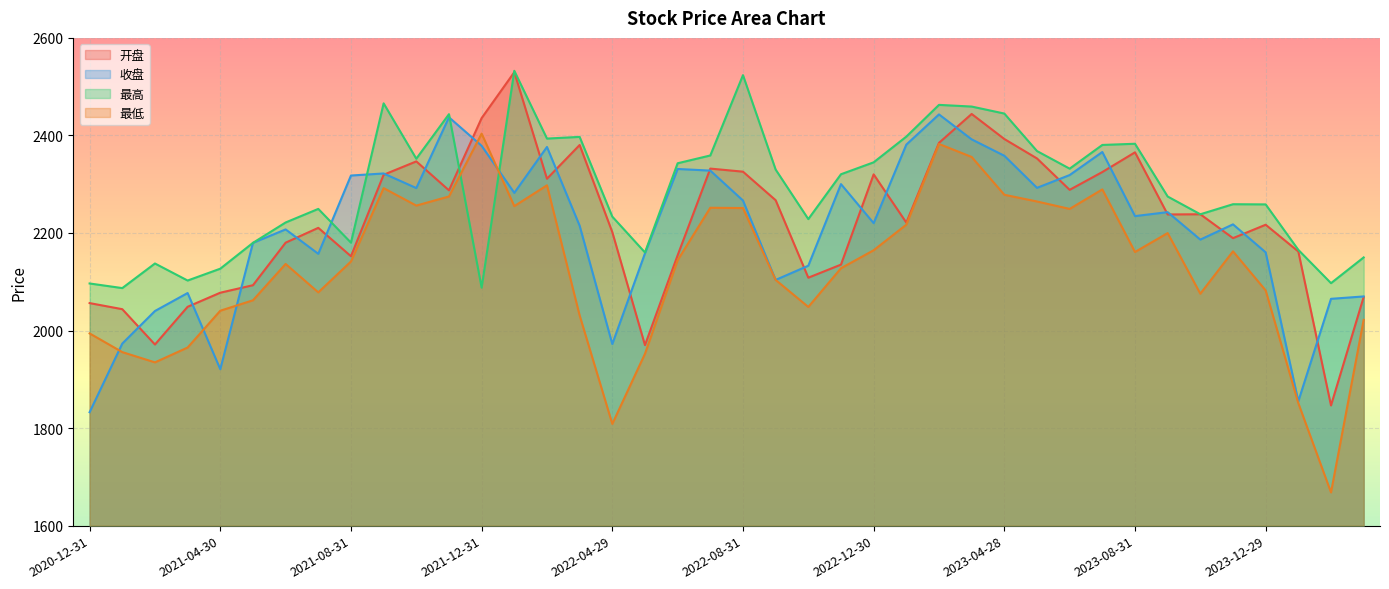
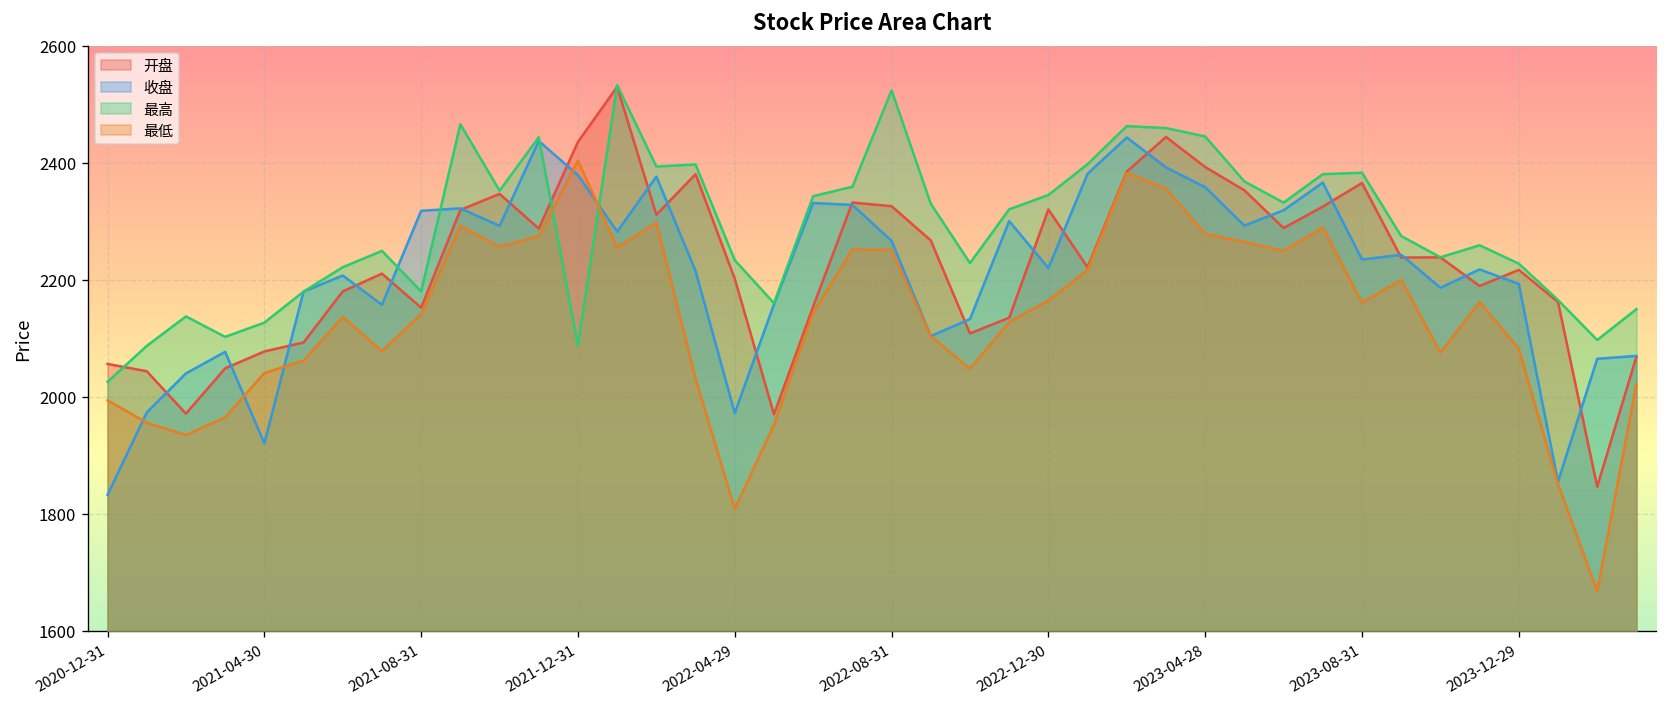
  {
    "收盘": {
      "2020-12-31": 1830,
      "2021-04-30": 1920,
      "2021-08-31": 2320,
      "2021-12-31": 2380,
      "2022-04-29": 1970,
      "2022-08-31": 2270,
      "2022-12-30": 2220,
      "2023-04-28": 2360,
      "2023-08-31": 2230,
-     "2023-12-29": 2160
+     "2023-12-29": 2190
    },
    "最高": {
-     "2020-12-31": 2100,
+     "2020-12-31": 2030,
      "2021-04-30": 2130,
      "2021-08-31": 2180,
      "2021-12-31": 2090,
      "2022-04-29": 2230,
      "2022-08-31": 2520,
      "2022-12-30": 2340,
      "2023-04-28": 2440,
      "2023-08-31": 2380,
-     "2023-12-29": 2260
+     "2023-12-29": 2230
    }
  }
